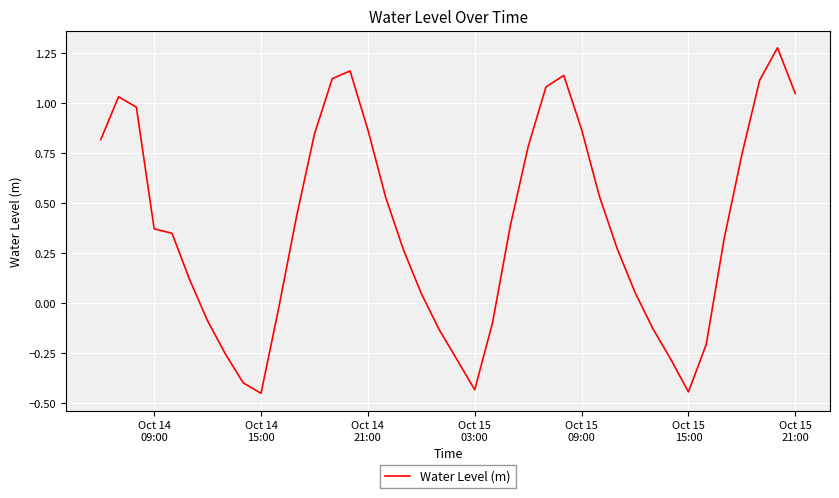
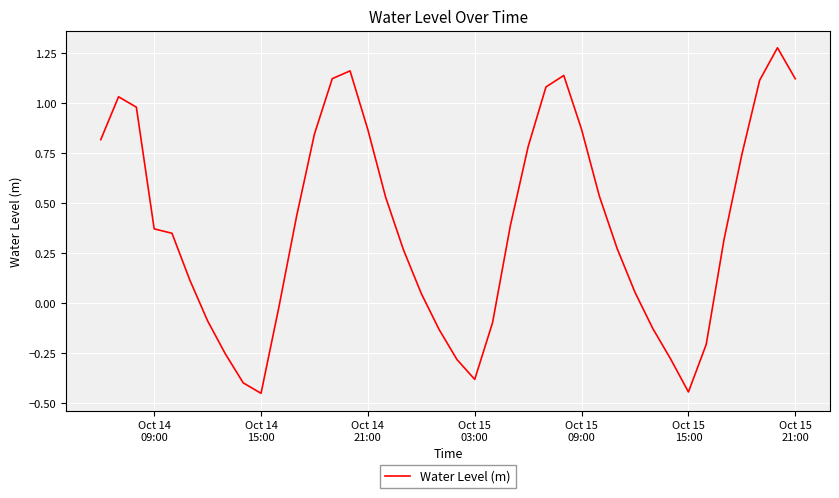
  {
    "Oct 14 09:00": 0.37,
    "Oct 14 15:00": -0.45,
    "Oct 14 21:00": 0.87,
-   "Oct 15 03:00": -0.43,
+   "Oct 15 03:00": -0.38,
    "Oct 15 09:00": 0.87,
    "Oct 15 15:00": -0.44,
-   "Oct 15 21:00": 1.05
+   "Oct 15 21:00": 1.12
  }
